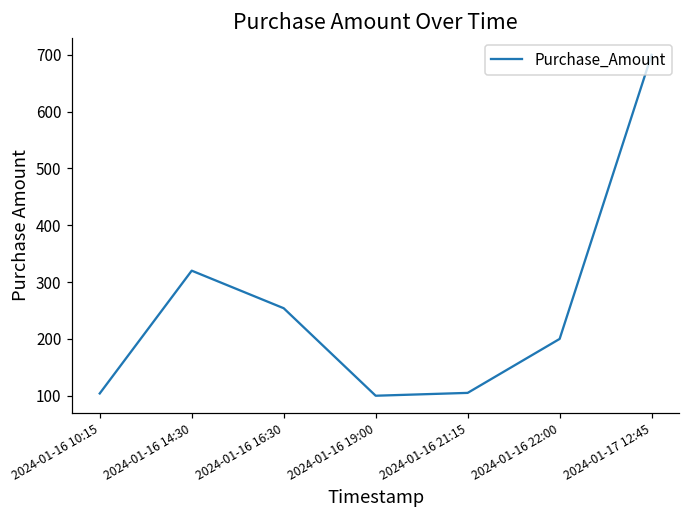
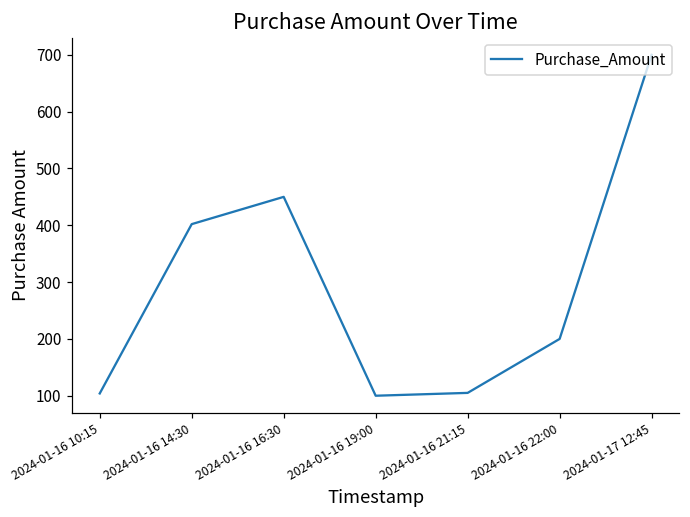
  {
    "2024-01-16 10:15": 100,
-   "2024-01-16 14:30": 320,
-   "2024-01-16 16:30": 250,
+   "2024-01-16 14:30": 400,
+   "2024-01-16 16:30": 450,
    "2024-01-16 19:00": 100,
    "2024-01-16 21:15": 110,
    "2024-01-16 22:00": 200
  }
